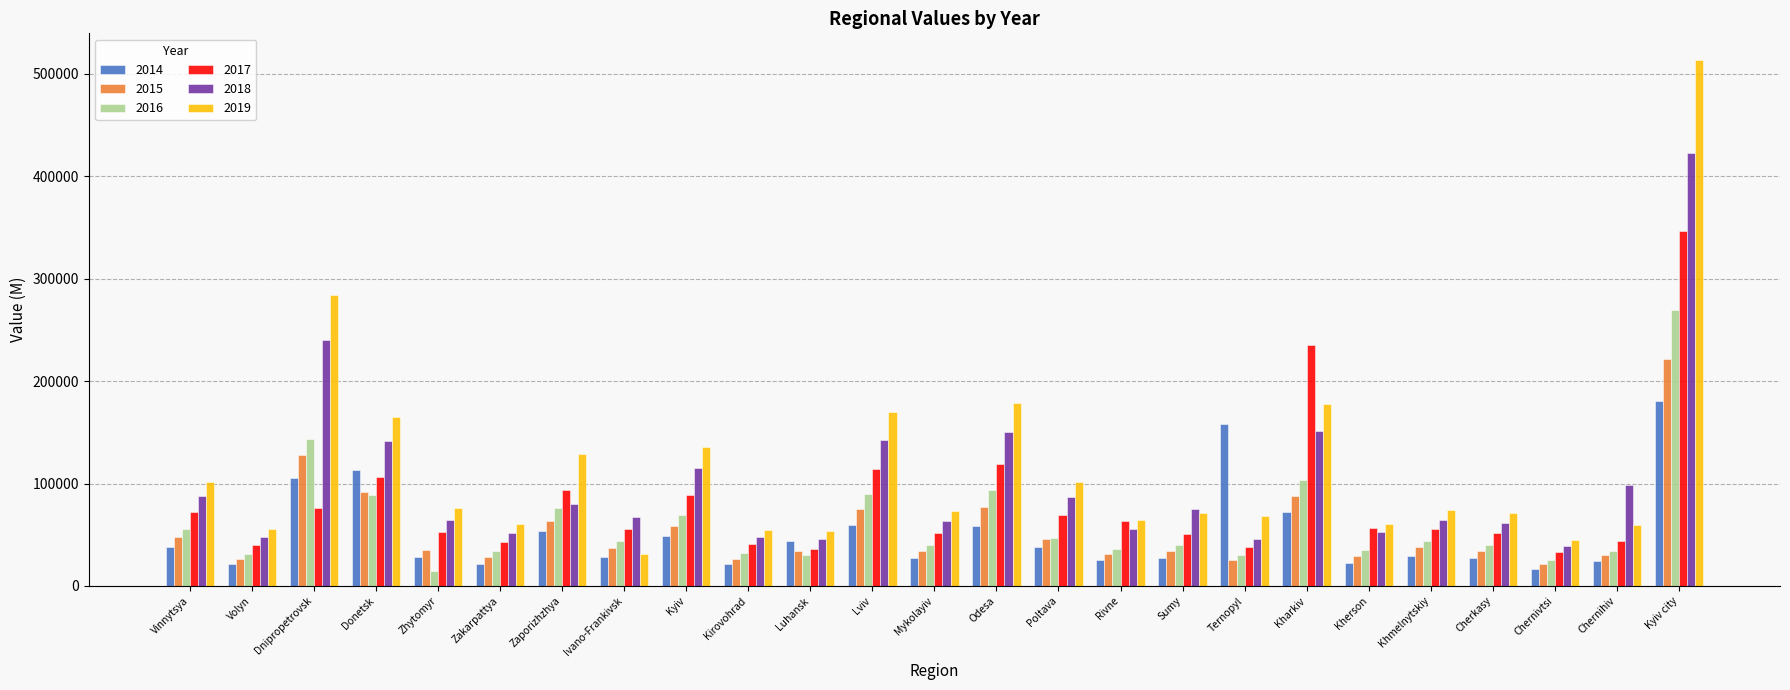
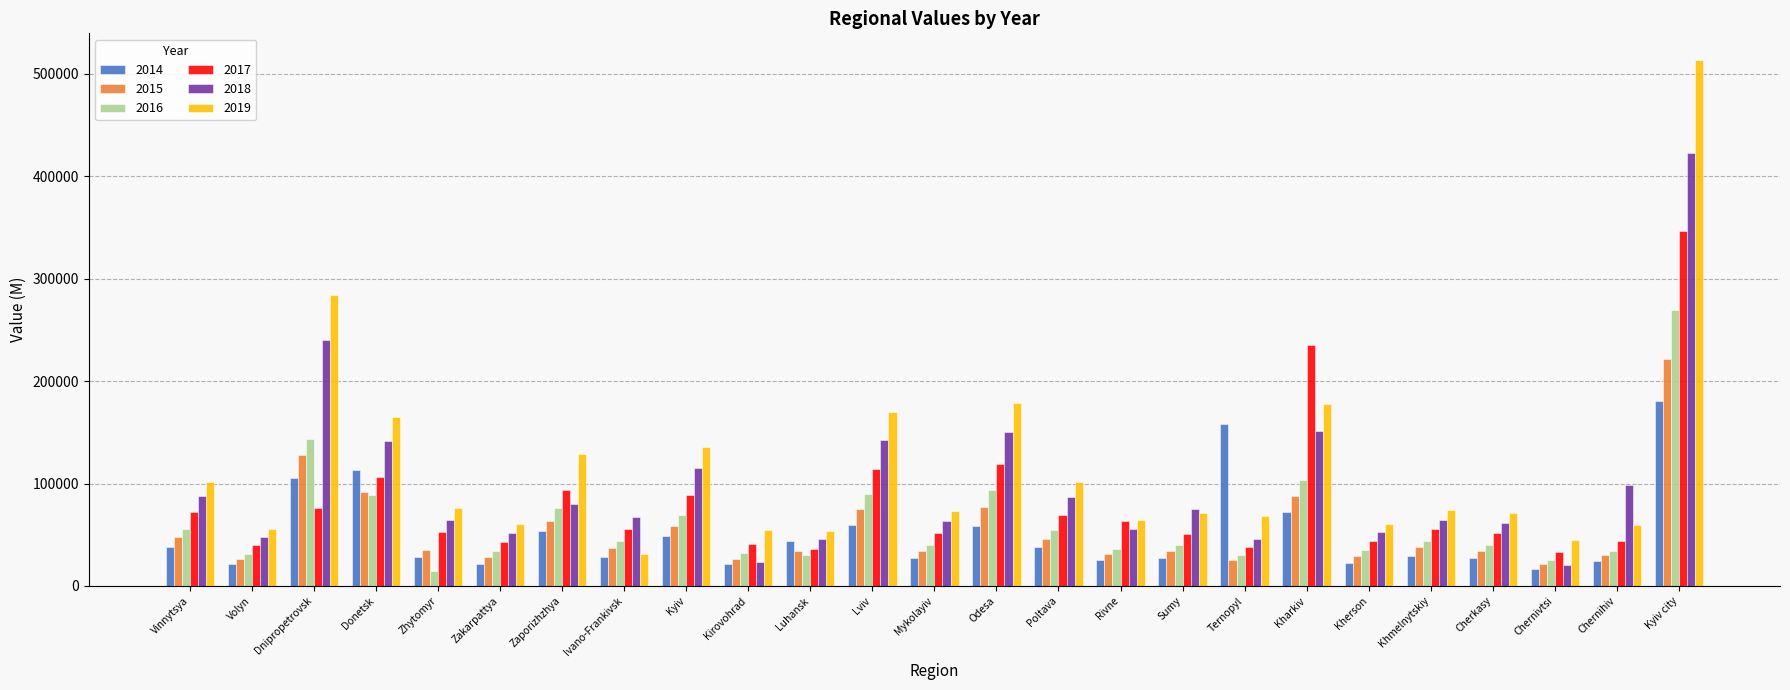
  {
    "2014": {
      "Vinnytsya": 38000,
      "Volyn": 21000,
      "Dnipropetrovsk": 105000,
      "Donetsk": 113000,
      "Zhytomyr": 28000,
      "Zakarpattya": 22000,
      "Zaporizhzhya": 53000,
      "Ivano-Frankivsk": 28000,
      "Kyiv": 49000,
      "Kirovohrad": 22000,
      "Luhansk": 44000,
      "Lviv": 60000,
      "Mykolayiv": 27000,
      "Odesa": 58000,
      "Poltava": 38000,
      "Rivne": 25000,
      "Sumy": 27000,
      "Ternopyl": 158000,
      "Kharkiv": 72000,
      "Kherson": 22000,
      "Khmelnytskiy": 30000,
      "Cherkasy": 27000,
      "Chernivtsi": 17000,
      "Chernihiv": 25000,
      "Kyiv city": 181000
    },
    "2015": {
      "Vinnytsya": 48000,
      "Volyn": 26000,
      "Dnipropetrovsk": 128000,
      "Donetsk": 91000,
      "Zhytomyr": 35000,
      "Zakarpattya": 28000,
      "Zaporizhzhya": 64000,
      "Ivano-Frankivsk": 37000,
      "Kyiv": 59000,
      "Kirovohrad": 27000,
      "Luhansk": 35000,
      "Lviv": 75000,
      "Mykolayiv": 34000,
      "Odesa": 78000,
      "Poltava": 46000,
      "Rivne": 31000,
      "Sumy": 34000,
      "Ternopyl": 26000,
      "Kharkiv": 88000,
      "Kherson": 30000,
      "Khmelnytskiy": 38000,
      "Cherkasy": 34000,
      "Chernivtsi": 22000,
      "Chernihiv": 30000,
      "Kyiv city": 222000
    },
    "2016": {
      "Vinnytsya": 56000,
      "Volyn": 31000,
      "Dnipropetrovsk": 144000,
      "Donetsk": 89000,
      "Zhytomyr": 14000,
      "Zakarpattya": 34000,
      "Zaporizhzhya": 76000,
      "Ivano-Frankivsk": 44000,
      "Kyiv": 70000,
      "Kirovohrad": 32000,
      "Luhansk": 30000,
      "Lviv": 90000,
      "Mykolayiv": 40000,
      "Odesa": 93000,
-     "Poltava": 46000,
+     "Poltava": 54000,
      "Rivne": 36000,
      "Sumy": 40000,
      "Ternopyl": 30000,
      "Kharkiv": 104000,
      "Kherson": 35000,
      "Khmelnytskiy": 44000,
      "Cherkasy": 40000,
      "Chernivtsi": 26000,
      "Chernihiv": 35000,
      "Kyiv city": 269000
    },
    "2017": {
      "Vinnytsya": 72000,
      "Volyn": 40000,
      "Dnipropetrovsk": 76000,
      "Donetsk": 107000,
      "Zhytomyr": 53000,
      "Zakarpattya": 43000,
      "Zaporizhzhya": 94000,
      "Ivano-Frankivsk": 56000,
      "Kyiv": 88000,
      "Kirovohrad": 41000,
      "Luhansk": 36000,
      "Lviv": 114000,
      "Mykolayiv": 52000,
      "Odesa": 120000,
      "Poltava": 69000,
      "Rivne": 63000,
      "Sumy": 50000,
      "Ternopyl": 38000,
      "Kharkiv": 236000,
-     "Kherson": 57000,
+     "Kherson": 44000,
      "Khmelnytskiy": 56000,
      "Cherkasy": 51000,
      "Chernivtsi": 33000,
      "Chernihiv": 44000,
      "Kyiv city": 346000
    },
    "2018": {
      "Vinnytsya": 87000,
      "Volyn": 48000,
      "Dnipropetrovsk": 241000,
      "Donetsk": 142000,
      "Zhytomyr": 65000,
      "Zakarpattya": 52000,
      "Zaporizhzhya": 80000,
      "Ivano-Frankivsk": 67000,
      "Kyiv": 116000,
-     "Kirovohrad": 48000,
+     "Kirovohrad": 23000,
      "Luhansk": 46000,
      "Lviv": 143000,
      "Mykolayiv": 63000,
      "Odesa": 150000,
      "Poltava": 87000,
      "Rivne": 56000,
      "Sumy": 75000,
      "Ternopyl": 46000,
      "Kharkiv": 151000,
      "Kherson": 52000,
      "Khmelnytskiy": 64000,
      "Cherkasy": 61000,
-     "Chernivtsi": 39000,
+     "Chernivtsi": 21000,
      "Chernihiv": 98000,
      "Kyiv city": 423000
    },
    "2019": {
      "Vinnytsya": 102000,
      "Volyn": 56000,
      "Dnipropetrovsk": 284000,
      "Donetsk": 165000,
      "Zhytomyr": 76000,
      "Zakarpattya": 60000,
      "Zaporizhzhya": 129000,
      "Ivano-Frankivsk": 31000,
      "Kyiv": 135000,
      "Kirovohrad": 55000,
      "Luhansk": 54000,
      "Lviv": 170000,
      "Mykolayiv": 73000,
      "Odesa": 179000,
      "Poltava": 102000,
      "Rivne": 65000,
      "Sumy": 71000,
      "Ternopyl": 68000,
      "Kharkiv": 177000,
      "Kherson": 60000,
      "Khmelnytskiy": 74000,
      "Cherkasy": 72000,
      "Chernivtsi": 44000,
      "Chernihiv": 60000,
      "Kyiv city": 514000
    }
  }
